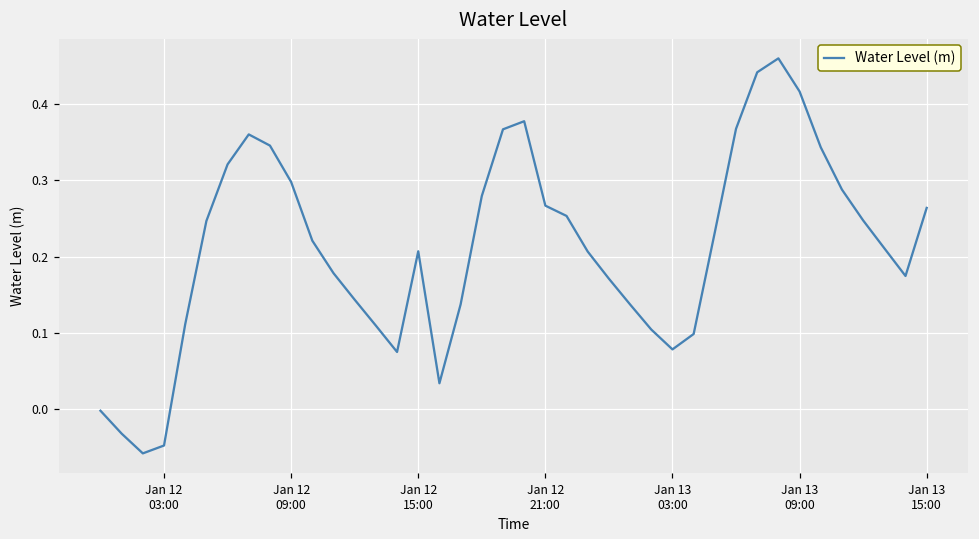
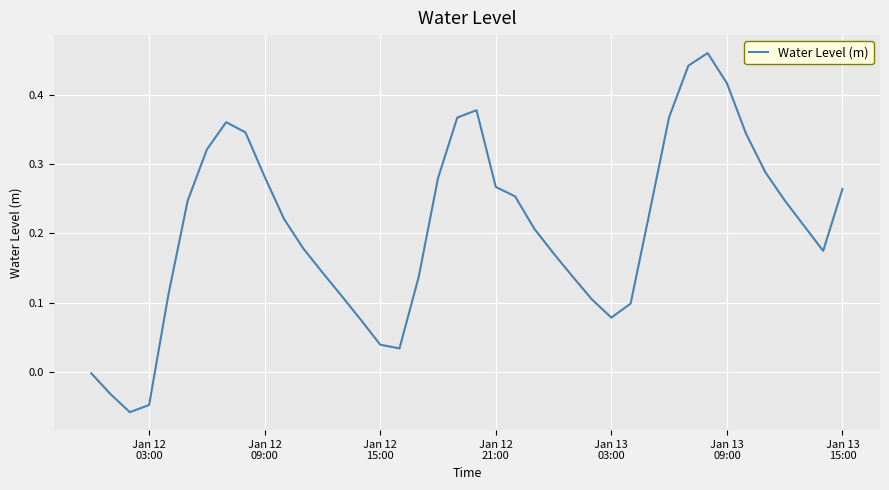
  {
    "Jan 12 03:00": -0.05,
-   "Jan 12 09:00": 0.30,
-   "Jan 12 15:00": 0.21,
+   "Jan 12 09:00": 0.28,
+   "Jan 12 15:00": 0.04,
    "Jan 12 21:00": 0.27,
    "Jan 13 03:00": 0.08,
    "Jan 13 09:00": 0.42,
    "Jan 13 15:00": 0.26
  }
